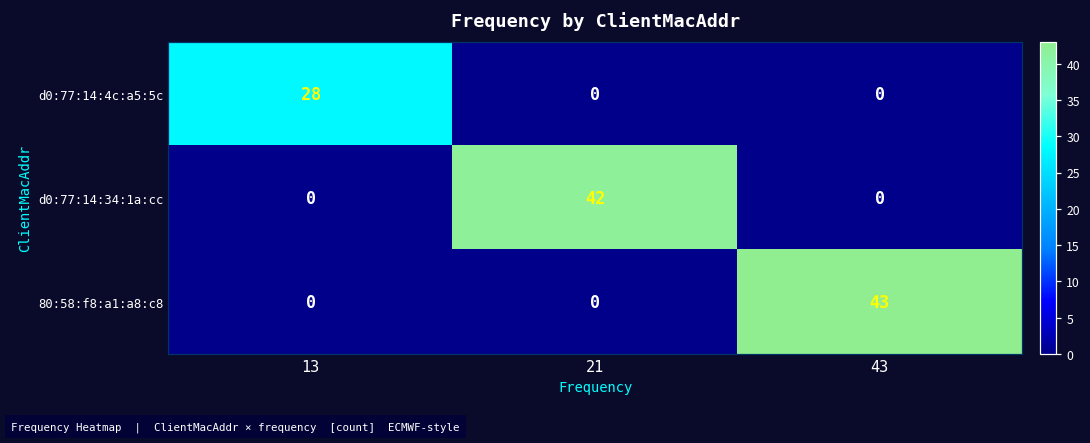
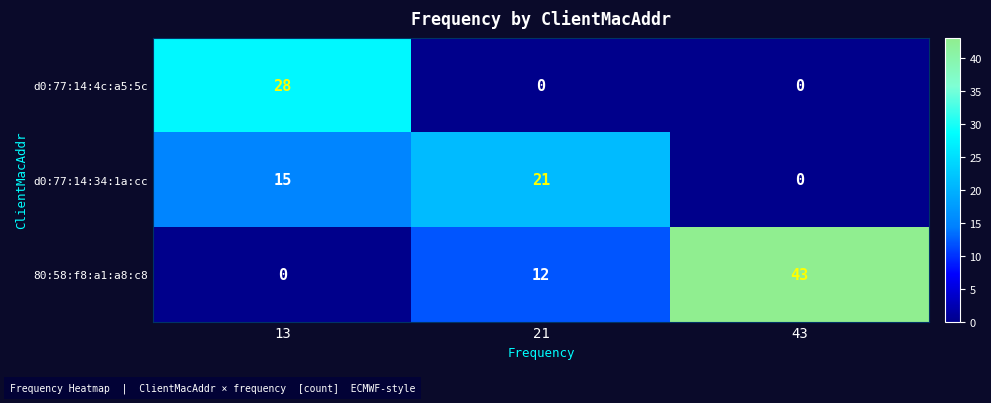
  {
    "d0:77:14:4c:a5:5c": {
      "13": 28,
      "21": 0,
      "43": 0
    },
    "d0:77:14:34:1a:cc": {
-     "13": 0,
-     "21": 42,
+     "13": 15,
+     "21": 21,
      "43": 0
    },
    "80:58:f8:a1:a8:c8": {
      "13": 0,
-     "21": 0,
+     "21": 12,
      "43": 43
    }
  }
